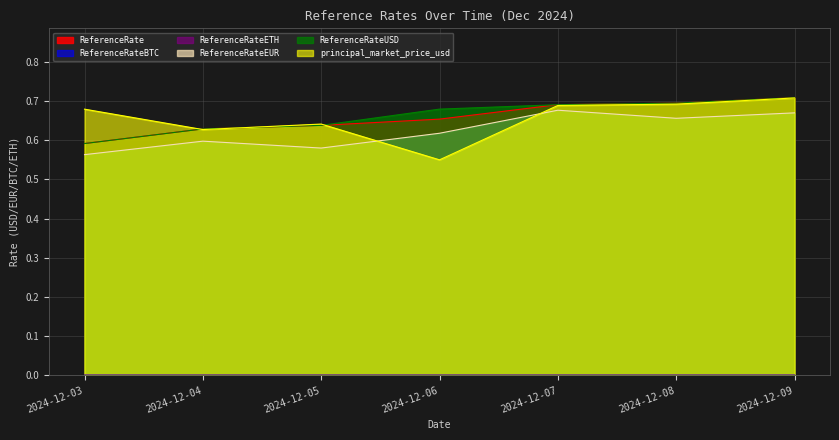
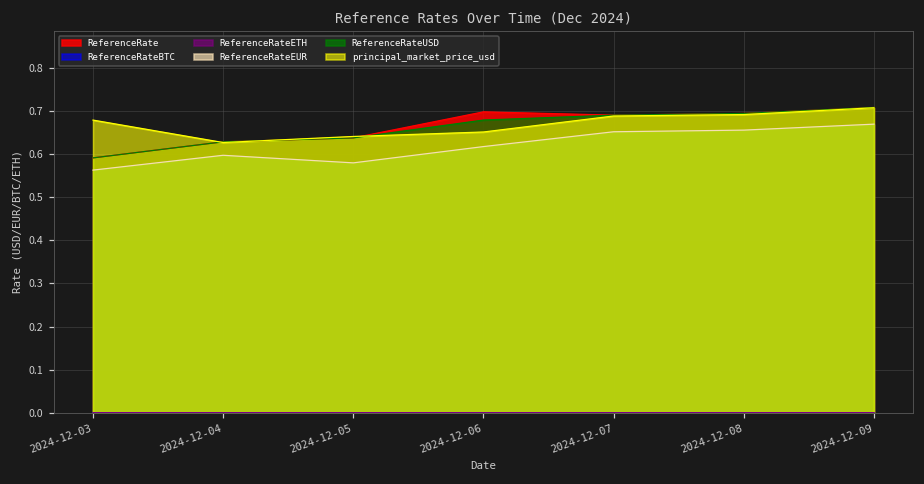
  {
    "ReferenceRate": {
-     "2024-12-06": 0.65
+     "2024-12-06": 0.70
    },
    "ReferenceRateETH": {
      "2024-12-03": 0.00,
      "2024-12-04": 0.00,
      "2024-12-05": 0.00,
      "2024-12-06": 0.00,
      "2024-12-07": 0.00,
      "2024-12-08": 0.00,
      "2024-12-09": 0.00
    },
    "ReferenceRateEUR": {
      "2024-12-03": 0.56,
      "2024-12-04": 0.60,
      "2024-12-05": 0.58,
      "2024-12-06": 0.62,
-     "2024-12-07": 0.68,
+     "2024-12-07": 0.65,
      "2024-12-08": 0.66,
      "2024-12-09": 0.67
    },
    "ReferenceRateUSD": {
      "2024-12-06": 0.68
    },
    "principal_market_price_usd": {
      "2024-12-03": 0.68,
-     "2024-12-06": 0.55
+     "2024-12-06": 0.65
    }
  }
